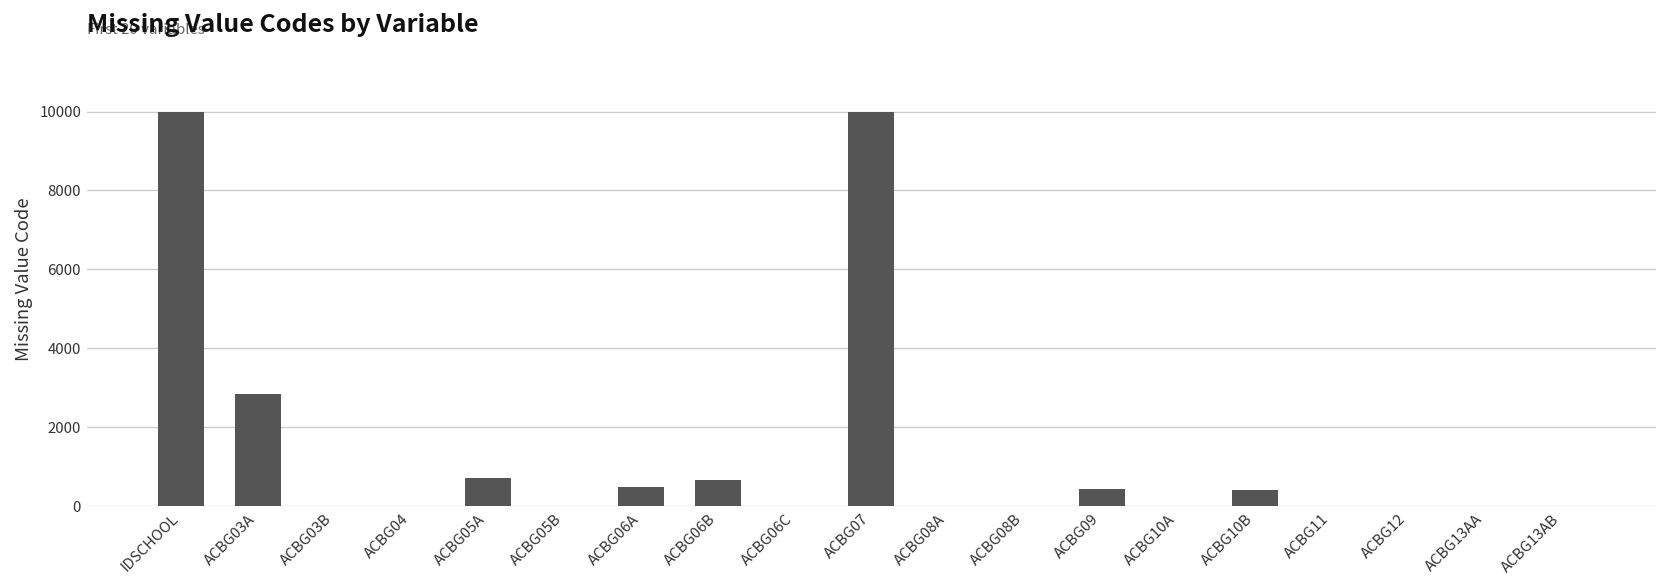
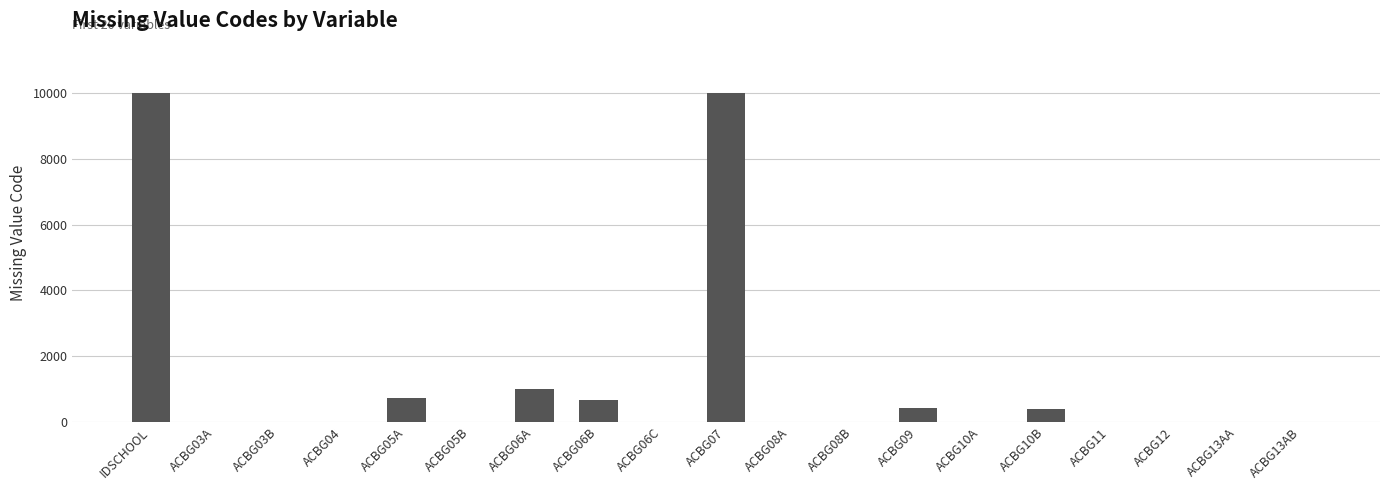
  {
    "IDSCHOOL": 10000,
-   "ACBG03A": 2800,
+   "ACBG03A": 0,
    "ACBG05A": 700,
-   "ACBG06A": 500,
+   "ACBG06A": 1000,
    "ACBG06B": 700,
    "ACBG07": 10000,
    "ACBG09": 400,
    "ACBG10B": 400
  }
